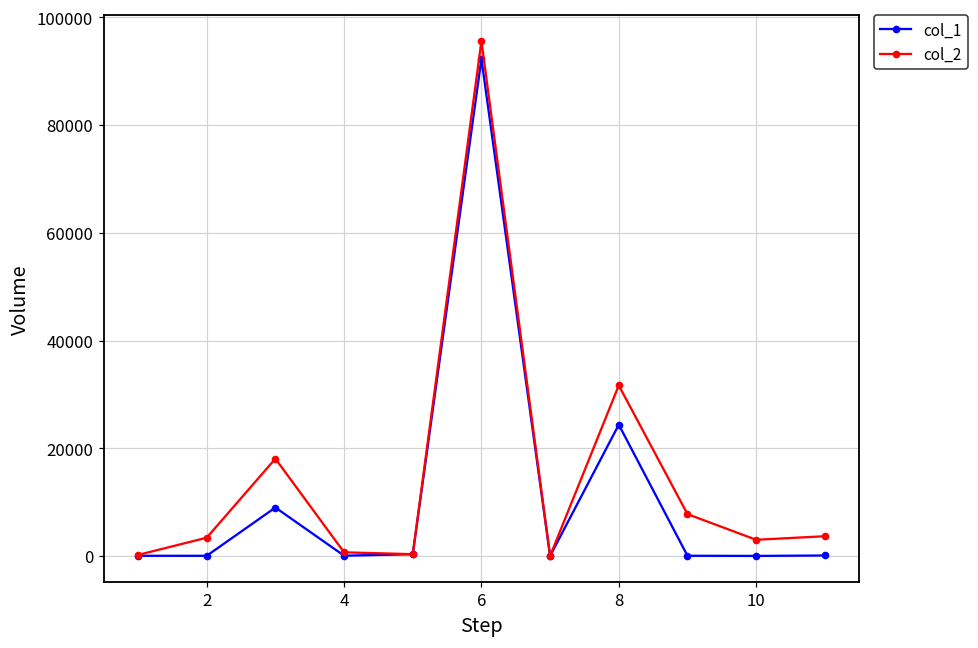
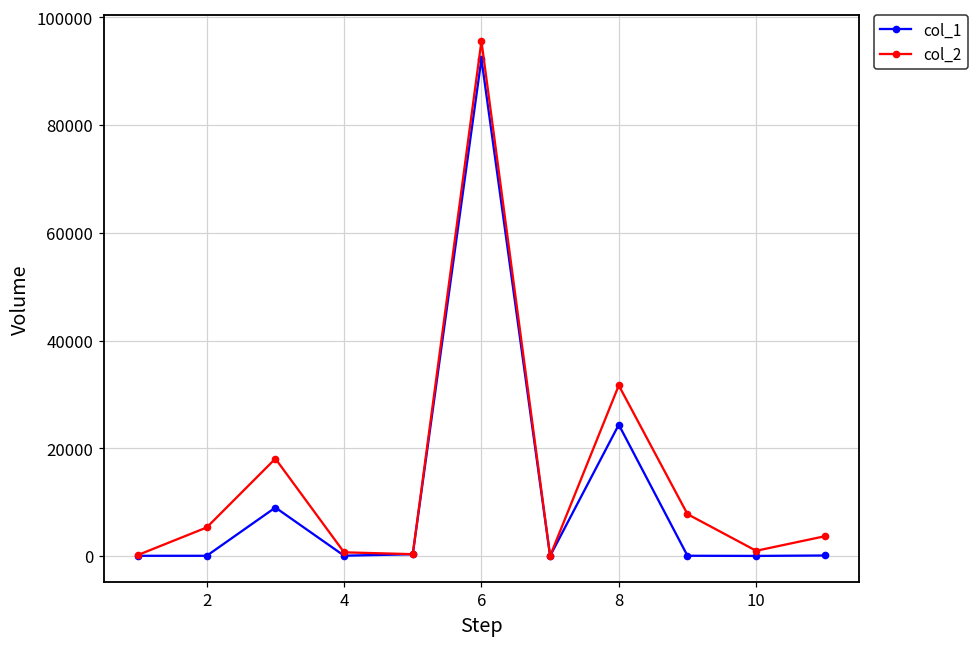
  {
    "col_1": {
      "2": 0,
      "4": 0,
      "6": 92000,
      "8": 24000,
      "10": 0
    },
    "col_2": {
-     "2": 3000,
+     "2": 5000,
      "4": 1000,
      "6": 96000,
      "8": 32000,
-     "10": 3000
+     "10": 1000
    }
  }
